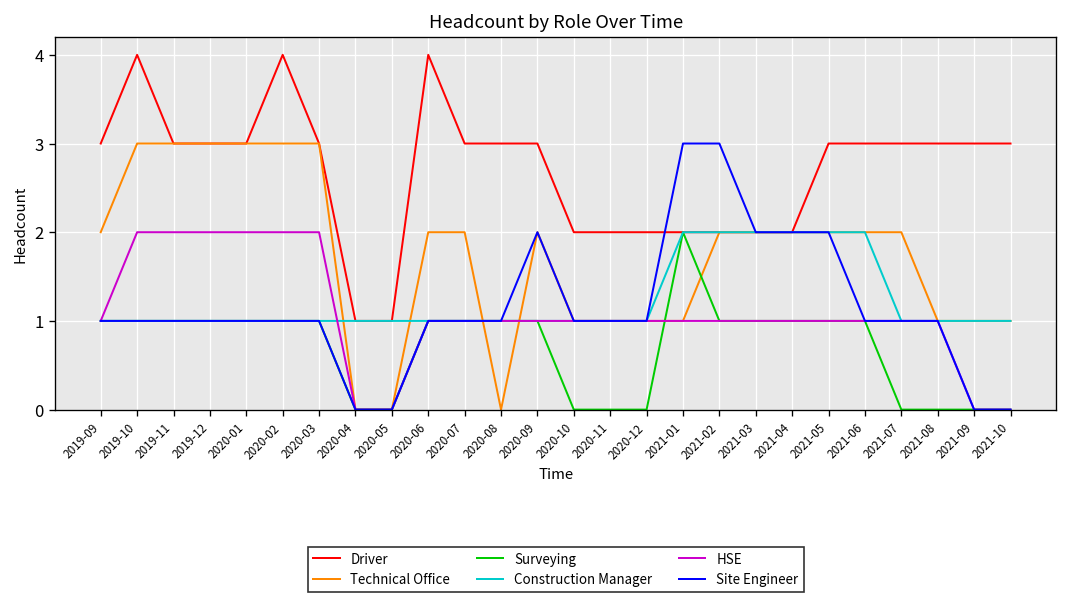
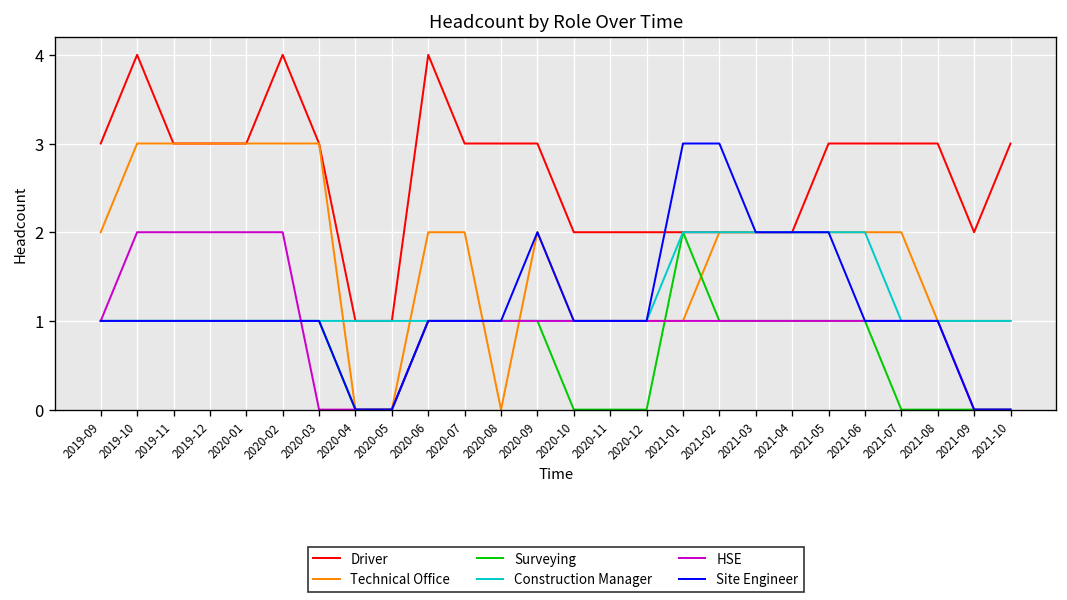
  {
    "Driver": {
      "2019-09": 3,
      "2019-10": 4,
      "2020-02": 4,
      "2020-06": 4,
      "2020-07": 3,
      "2020-08": 3,
      "2020-09": 3,
      "2020-10": 2,
      "2020-11": 2,
      "2020-12": 2,
      "2021-05": 3,
      "2021-06": 3,
      "2021-07": 3,
      "2021-08": 3,
-     "2021-09": 3,
+     "2021-09": 2,
      "2021-10": 3
    },
    "Technical Office": {
      "2019-09": 2,
      "2019-10": 3,
      "2020-02": 3,
      "2020-06": 2,
      "2020-07": 2,
      "2020-08": 0,
      "2021-07": 2
    },
    "Surveying": {
      "2020-10": 0,
      "2020-11": 0,
      "2020-12": 0,
      "2021-07": 0,
      "2021-08": 0
    },
    "HSE": {
      "2019-10": 2,
      "2019-11": 2,
      "2019-12": 2,
      "2020-01": 2,
      "2020-02": 2,
-     "2020-03": 2
+     "2020-03": 0
    },
    "Site Engineer": {
      "2021-01": 3,
      "2021-02": 3
    }
  }
